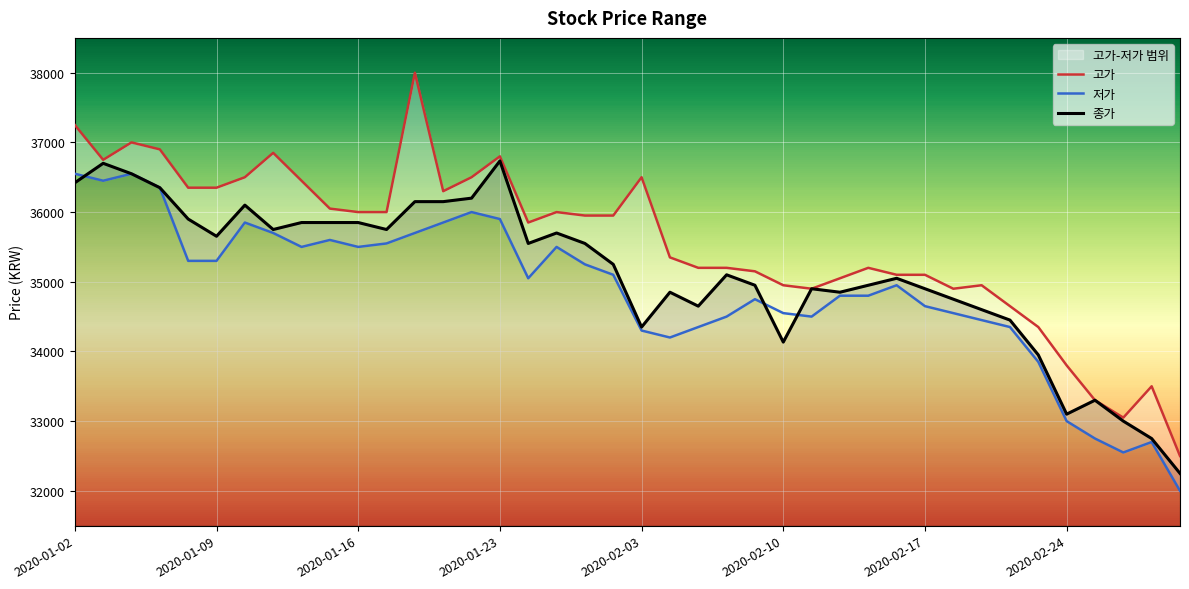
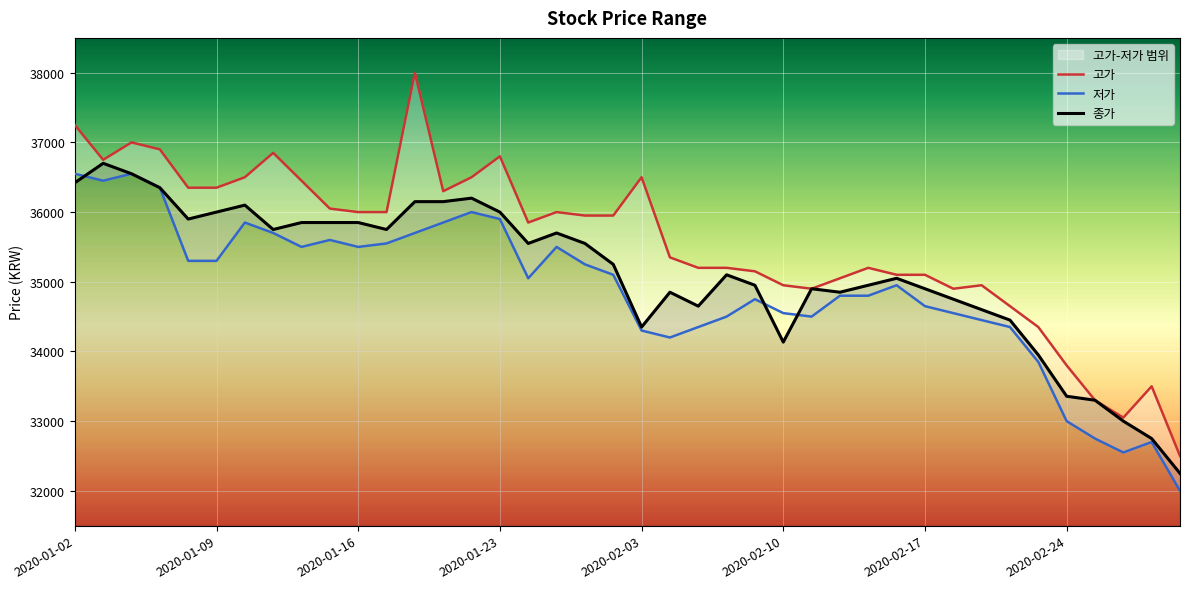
  {
    "종가": {
      "2020-01-02": 36400,
-     "2020-01-09": 35700,
+     "2020-01-09": 36000,
      "2020-01-16": 35900,
-     "2020-01-23": 36700,
+     "2020-01-23": 36000,
      "2020-02-03": 34400,
      "2020-02-10": 34100,
      "2020-02-17": 34900,
-     "2020-02-24": 33100
+     "2020-02-24": 33400
    }
  }
